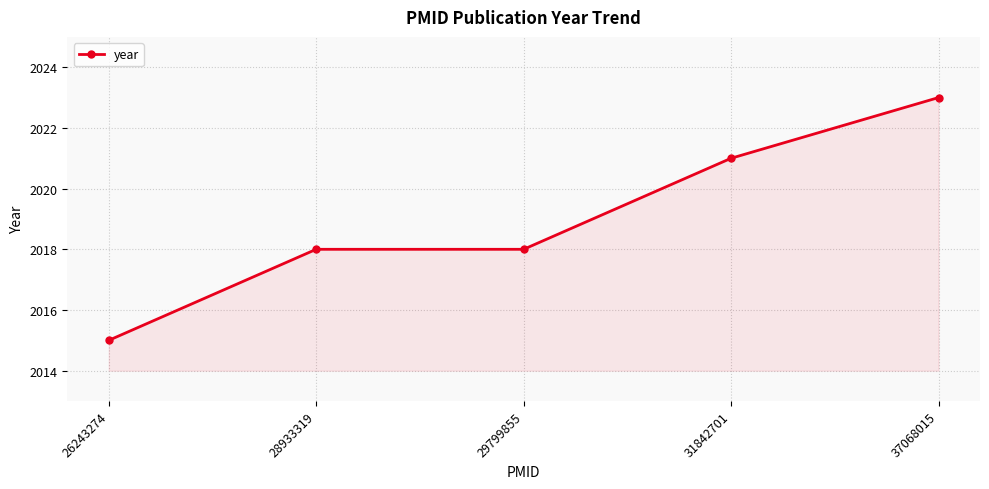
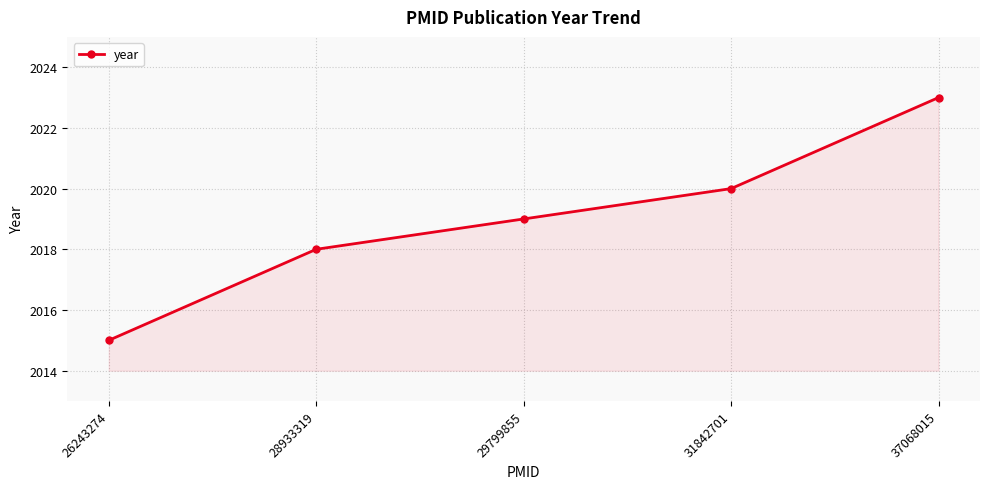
  {
    "26243274": 2015,
    "28933319": 2018,
-   "29799855": 2018,
-   "31842701": 2021,
+   "29799855": 2019,
+   "31842701": 2020,
    "37068015": 2023
  }
